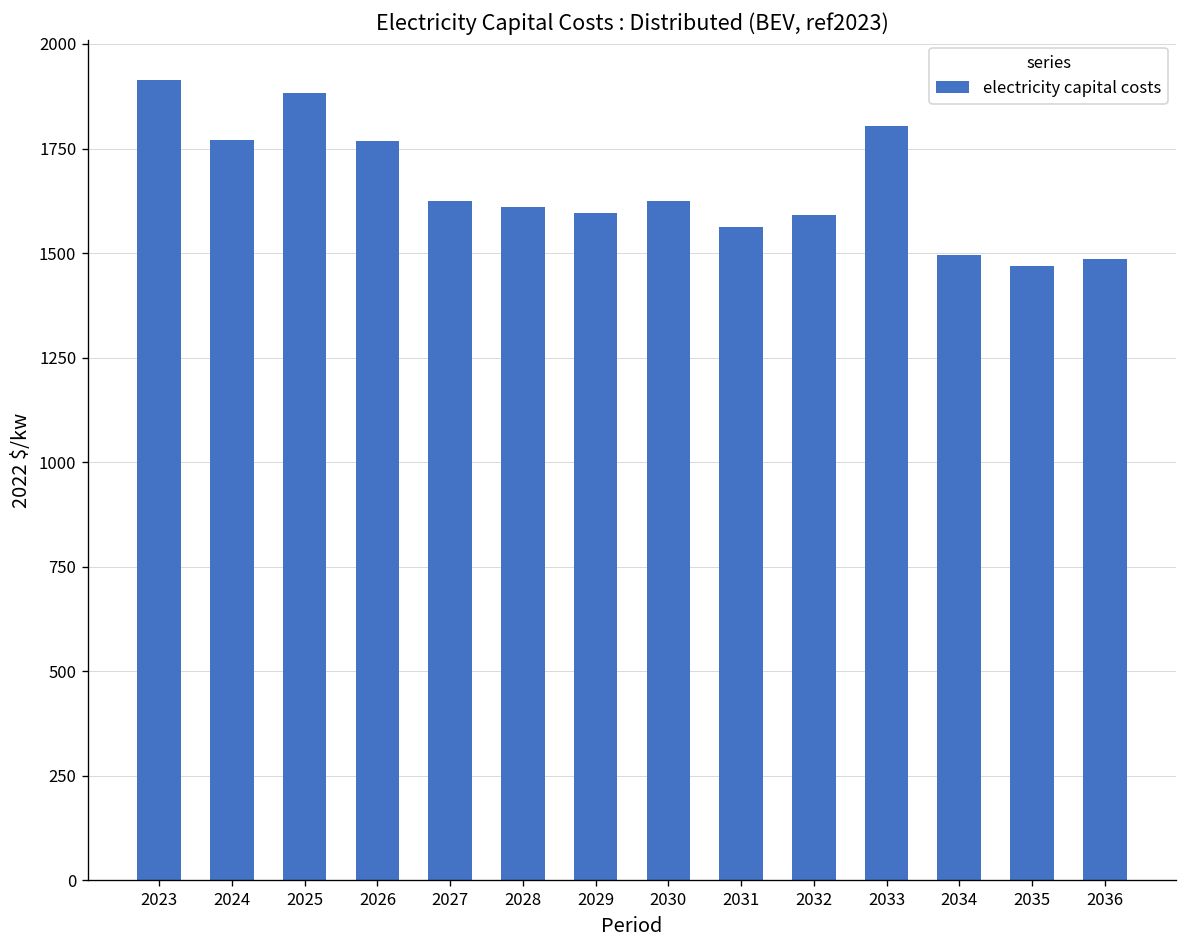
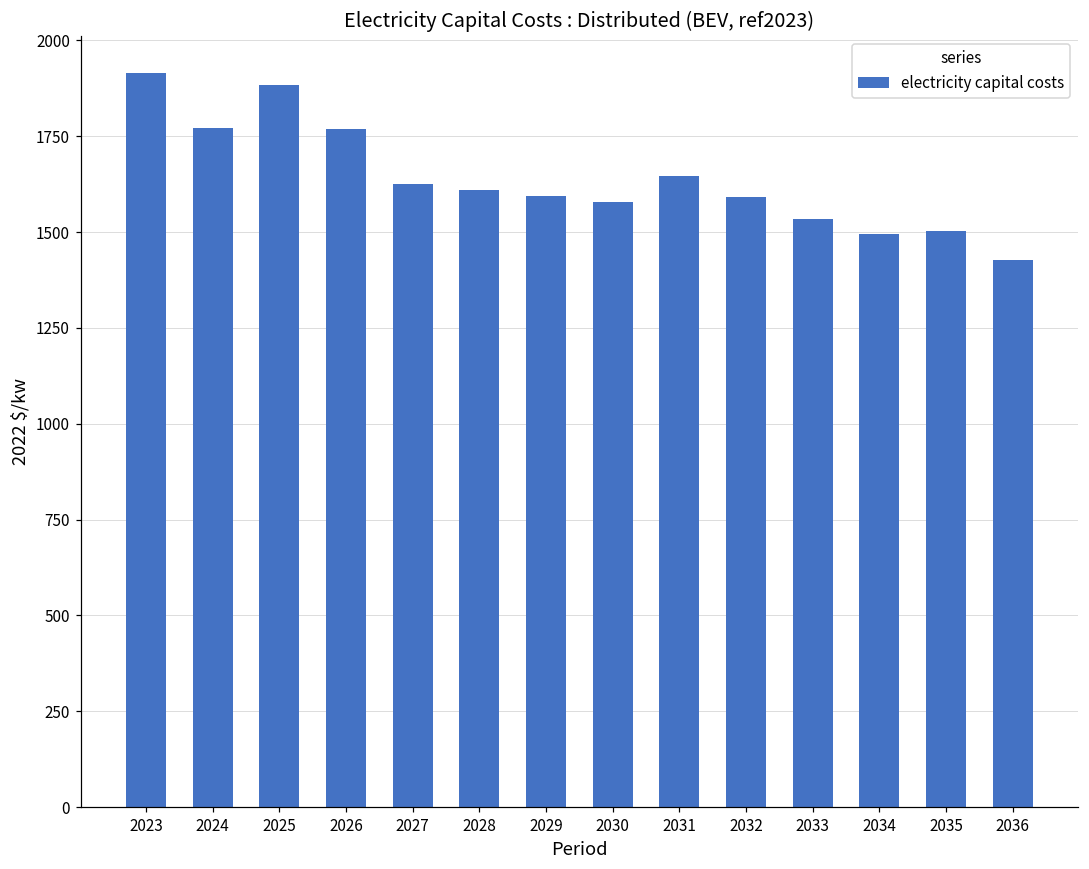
  {
    "2023": 1910,
    "2024": 1770,
    "2025": 1880,
    "2026": 1770,
    "2027": 1620,
    "2028": 1610,
    "2029": 1590,
-   "2030": 1630,
-   "2031": 1560,
+   "2030": 1580,
+   "2031": 1640,
    "2032": 1590,
-   "2033": 1800,
+   "2033": 1530,
    "2034": 1500,
-   "2035": 1470,
-   "2036": 1490
+   "2035": 1500,
+   "2036": 1430
  }
